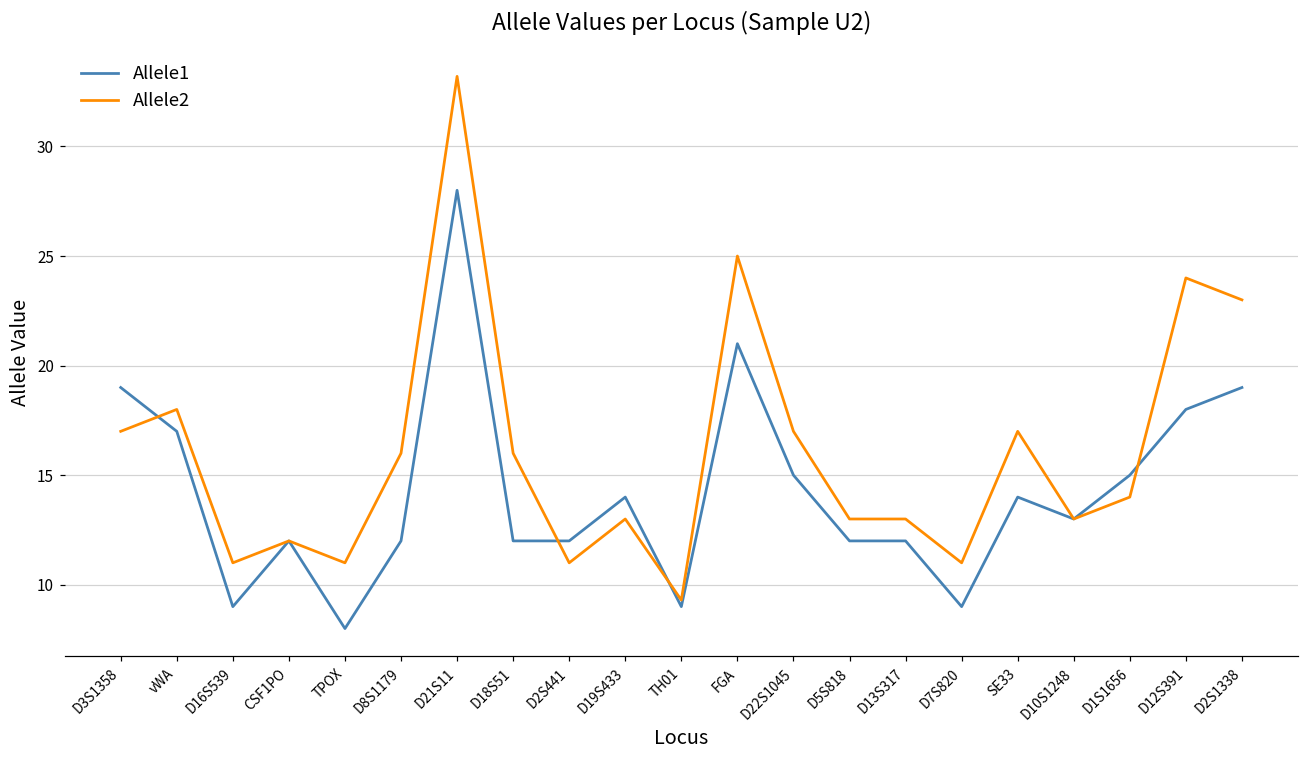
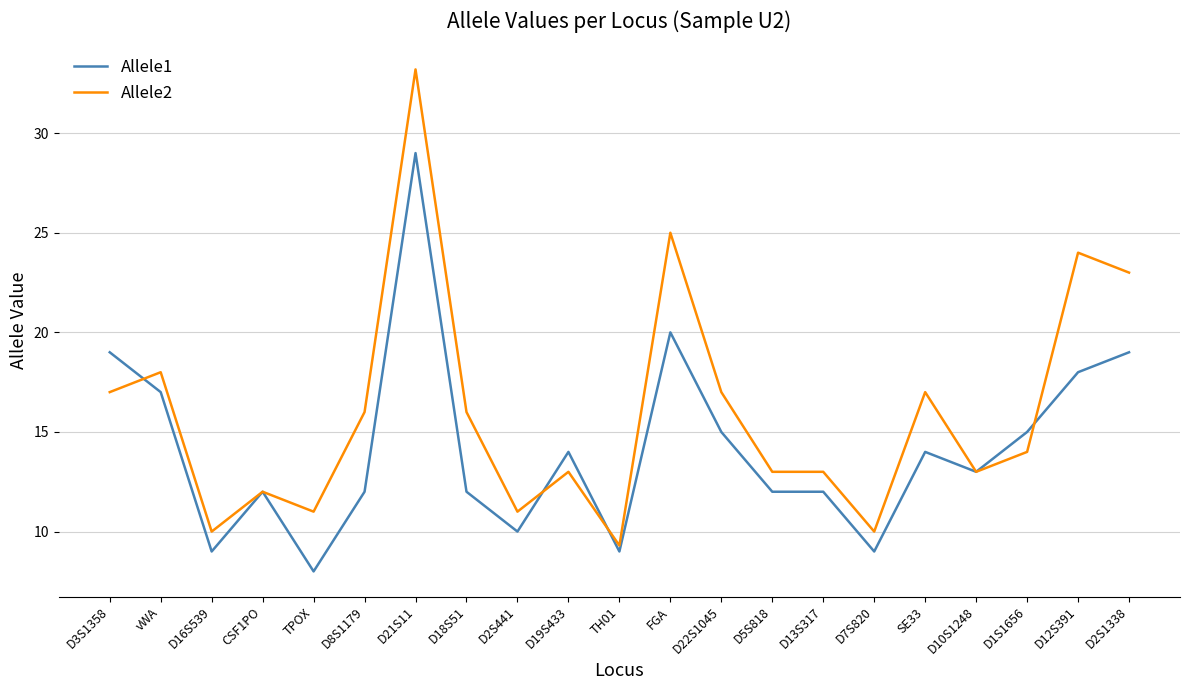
  {
    "Allele1": {
      "D3S1358": 19,
      "vWA": 17,
      "D16S539": 9,
      "TPOX": 8,
      "D8S1179": 12,
-     "D21S11": 28,
+     "D21S11": 29,
      "D18S51": 12,
-     "D2S441": 12,
+     "D2S441": 10,
      "D19S433": 14,
      "TH01": 9,
-     "FGA": 21,
+     "FGA": 20,
      "D22S1045": 15,
      "D5S818": 12,
      "D13S317": 12,
      "D7S820": 9,
      "SE33": 14,
      "D1S1656": 15,
      "D12S391": 18,
      "D2S1338": 19
    },
    "Allele2": {
      "D3S1358": 17,
      "vWA": 18,
-     "D16S539": 11,
+     "D16S539": 10,
      "TPOX": 11,
      "D8S1179": 16,
      "D21S11": 33.2,
      "D18S51": 16,
      "D2S441": 11,
      "D19S433": 13,
      "TH01": 9.3,
      "FGA": 25,
      "D22S1045": 17,
      "D5S818": 13,
      "D13S317": 13,
-     "D7S820": 11,
+     "D7S820": 10,
      "SE33": 17,
      "D1S1656": 14,
      "D12S391": 24,
      "D2S1338": 23
    }
  }
